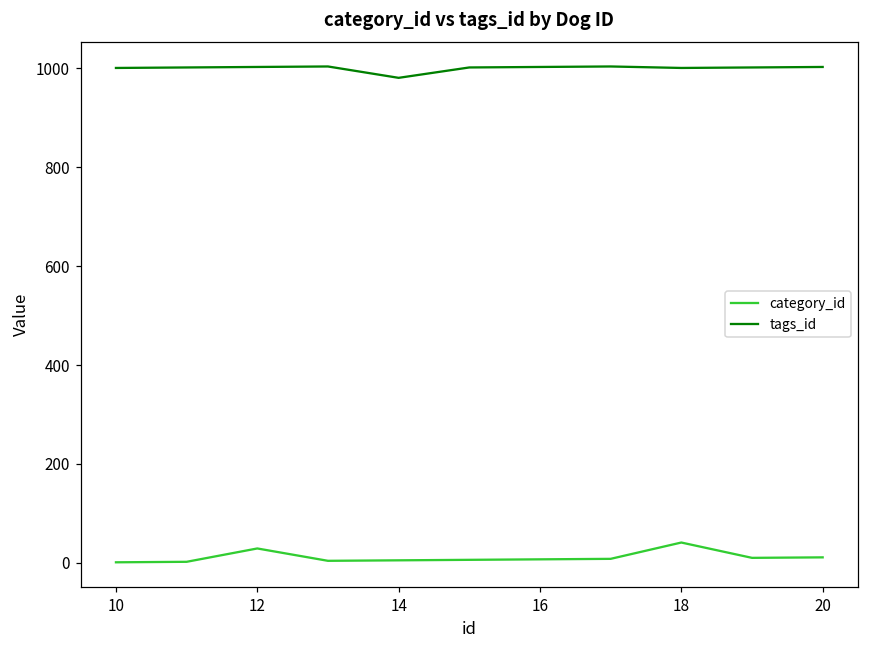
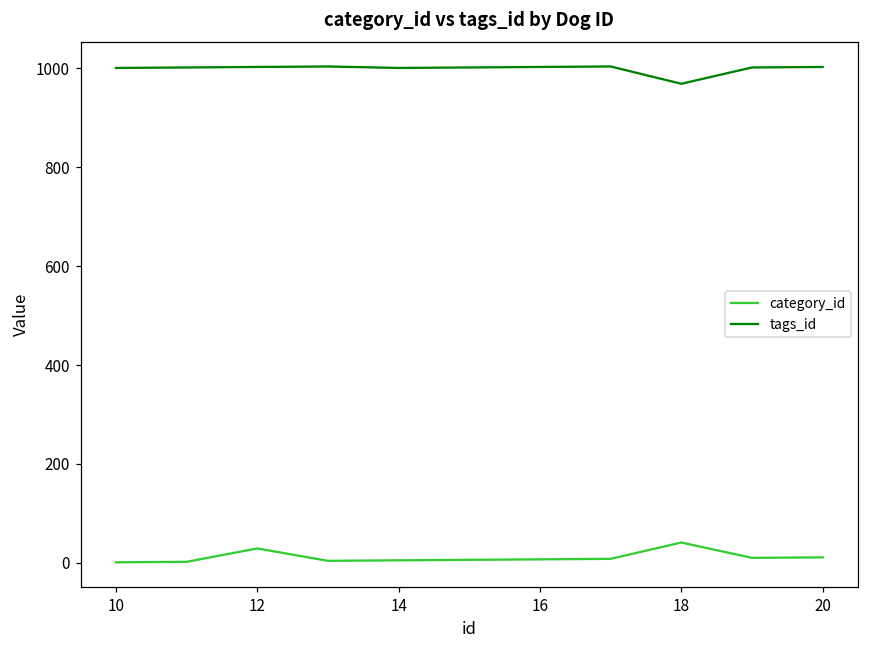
  {
    "category_id": {
      "10": 0,
      "12": 30,
      "14": 10,
      "16": 10,
      "18": 40,
      "20": 10
    },
    "tags_id": {
      "10": 1000,
      "12": 1000,
-     "14": 980,
+     "14": 1000,
      "16": 1000,
-     "18": 1000,
+     "18": 970,
      "20": 1000
    }
  }
